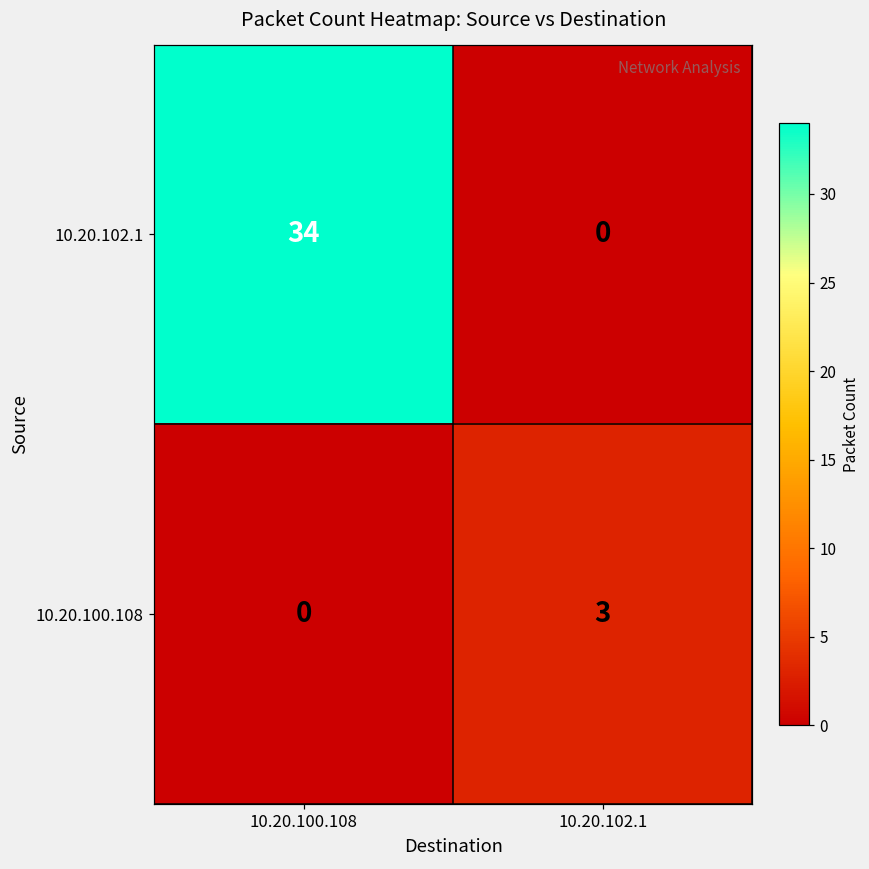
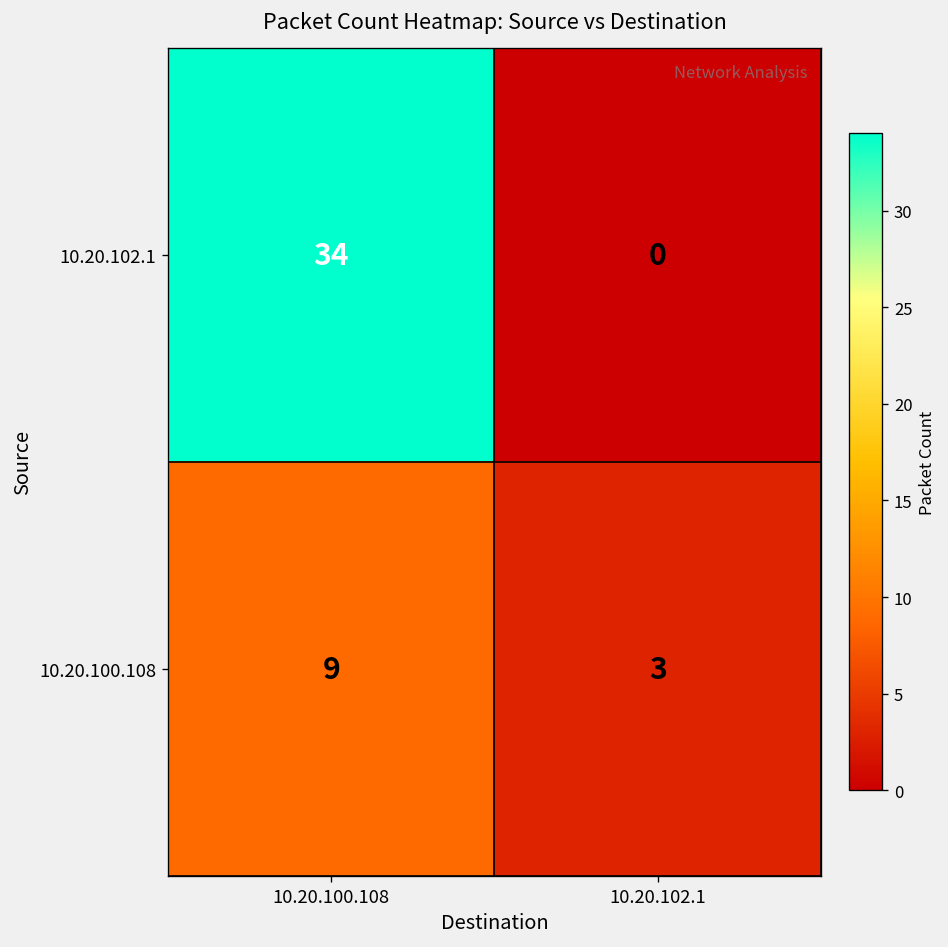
  {
    "10.20.102.1": {
      "10.20.100.108": 34
    },
    "10.20.100.108": {
-     "10.20.100.108": 0,
+     "10.20.100.108": 9,
      "10.20.102.1": 3
    }
  }
